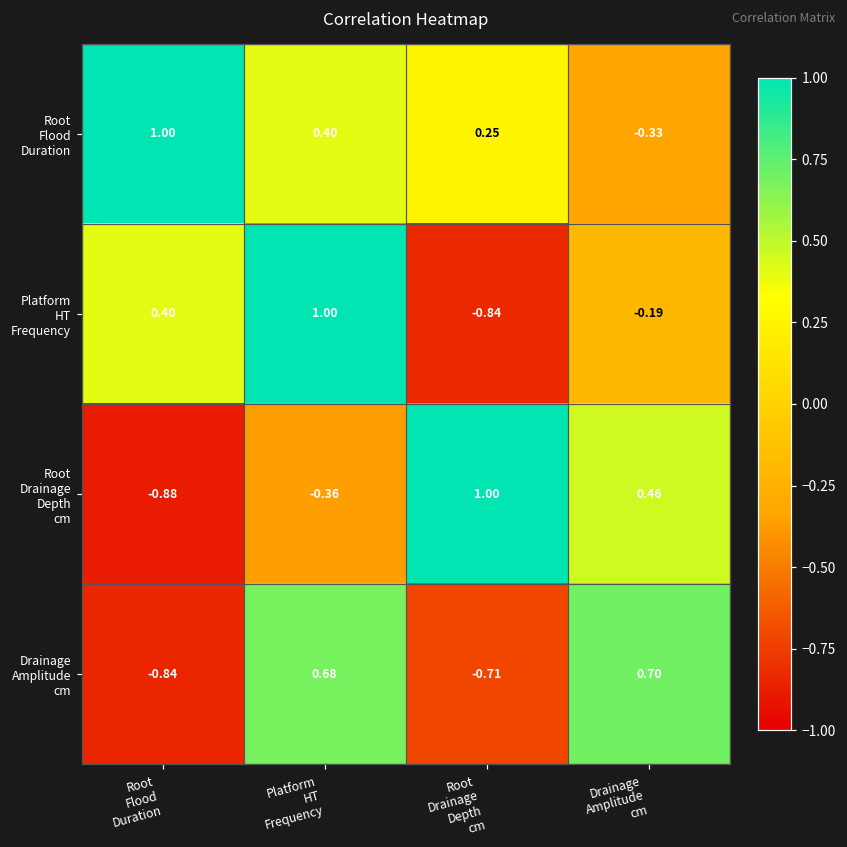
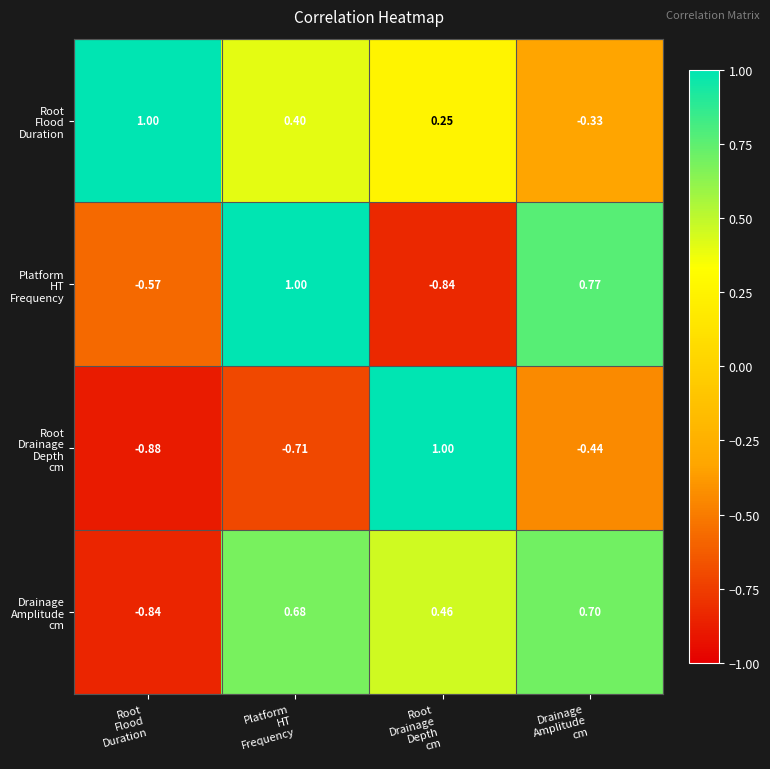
  {
    "Root Flood Duration": {
      "Root Flood Duration": 1.00,
      "Platform HT Frequency": 0.40,
      "Root Drainage Depth cm": 0.25,
      "Drainage Amplitude cm": -0.33
    },
    "Platform HT Frequency": {
-     "Root Flood Duration": 0.40,
+     "Root Flood Duration": -0.57,
      "Platform HT Frequency": 1.00,
      "Root Drainage Depth cm": -0.84,
-     "Drainage Amplitude cm": -0.19
+     "Drainage Amplitude cm": 0.77
    },
    "Root Drainage Depth cm": {
      "Root Flood Duration": -0.88,
-     "Platform HT Frequency": -0.36,
+     "Platform HT Frequency": -0.71,
      "Root Drainage Depth cm": 1.00,
-     "Drainage Amplitude cm": 0.46
+     "Drainage Amplitude cm": -0.44
    },
    "Drainage Amplitude cm": {
      "Root Flood Duration": -0.84,
      "Platform HT Frequency": 0.68,
-     "Root Drainage Depth cm": -0.71,
+     "Root Drainage Depth cm": 0.46,
      "Drainage Amplitude cm": 0.70
    }
  }
